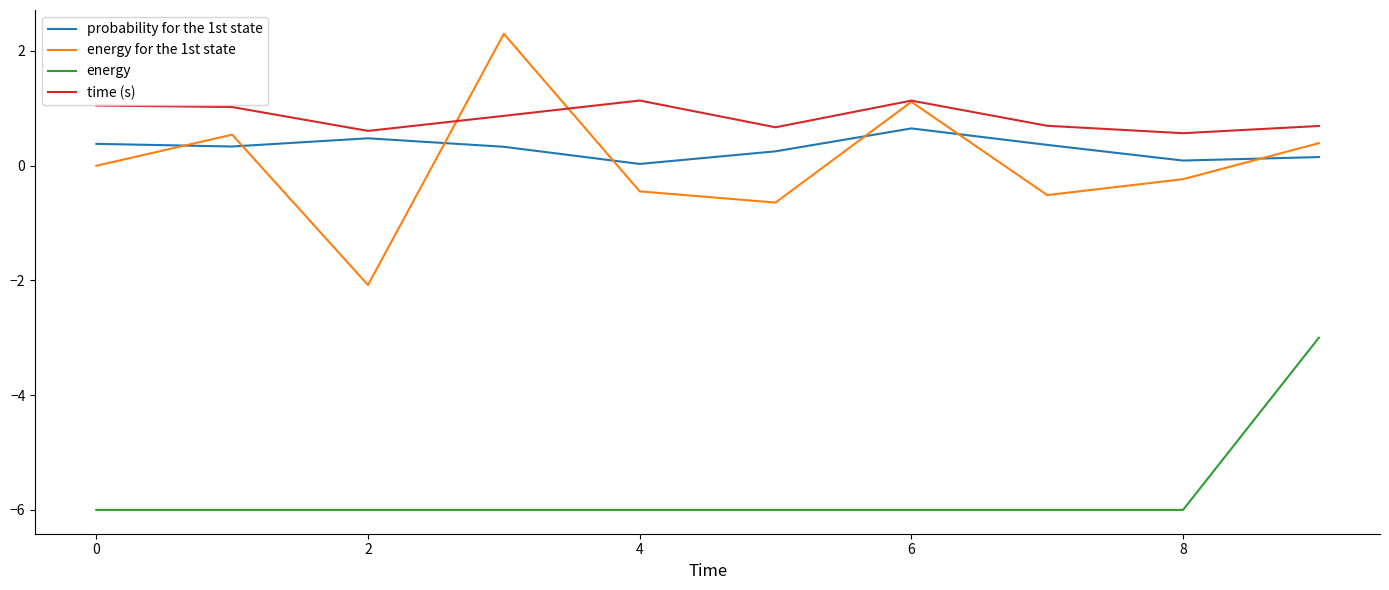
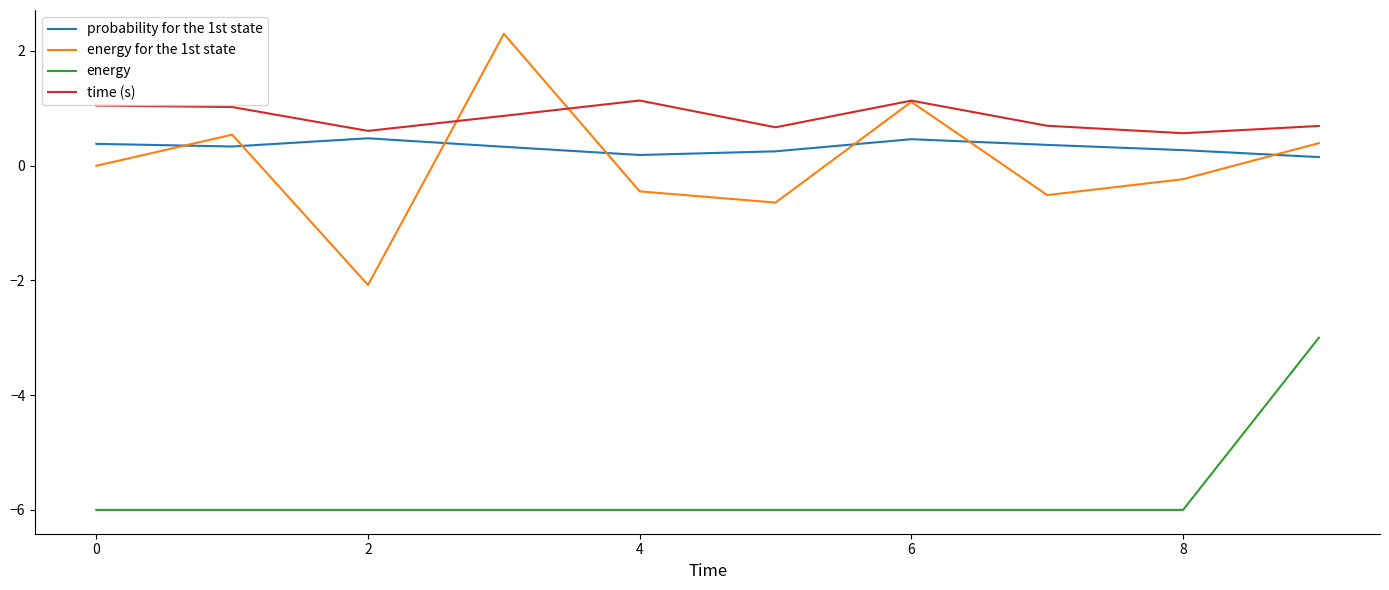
  {
    "probability for the 1st state": {
      "0": 0.4,
      "2": 0.5,
-     "4": 0.0,
-     "6": 0.6,
-     "8": 0.1
+     "4": 0.2,
+     "6": 0.5,
+     "8": 0.3
    },
    "energy for the 1st state": {
      "0": 0.0,
      "2": -2.1,
      "4": -0.5,
      "8": -0.2
    },
    "energy": {
      "0": -6.0,
      "2": -6.0,
      "4": -6.0,
      "6": -6.0,
      "8": -6.0
    },
    "time (s)": {
      "2": 0.6,
      "4": 1.1,
      "8": 0.6
    }
  }
